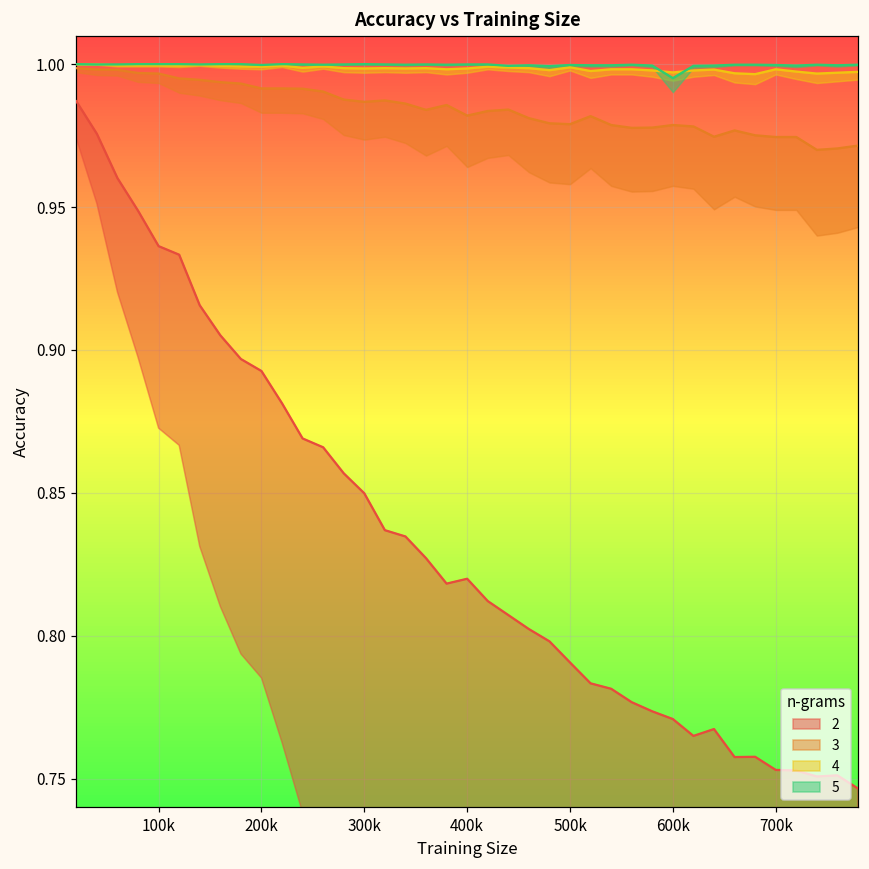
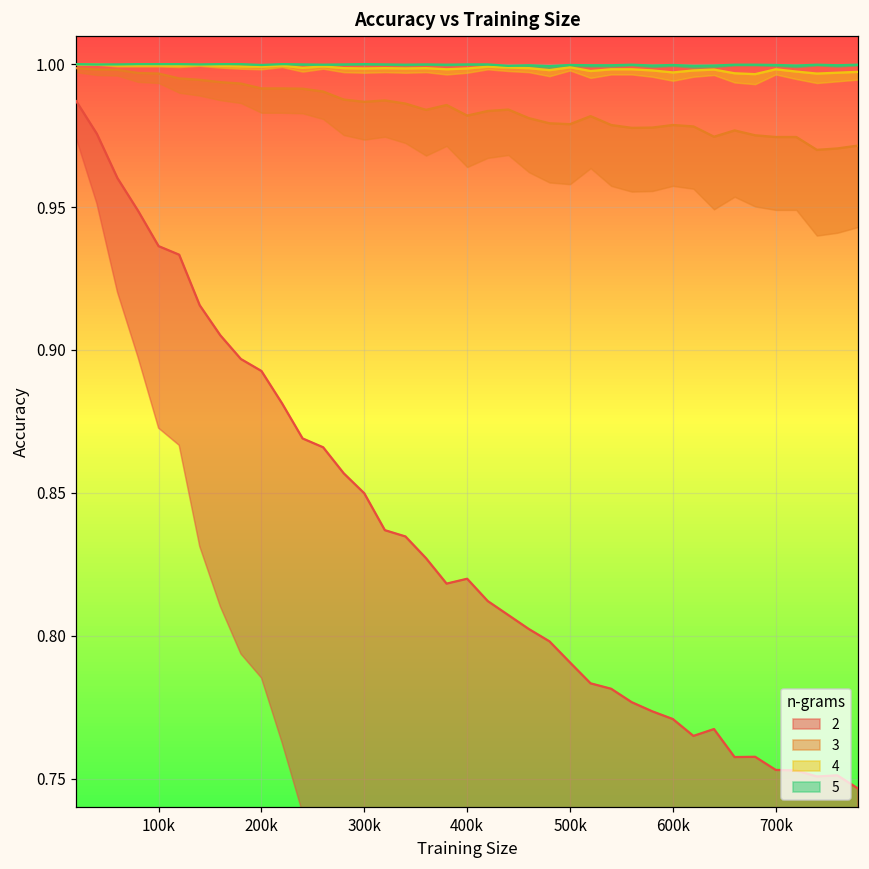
  {
    "5": {
      "300k": 1.000,
      "400k": 1.000,
-     "600k": 0.995,
+     "600k": 1.000,
      "700k": 1.000
    }
  }
